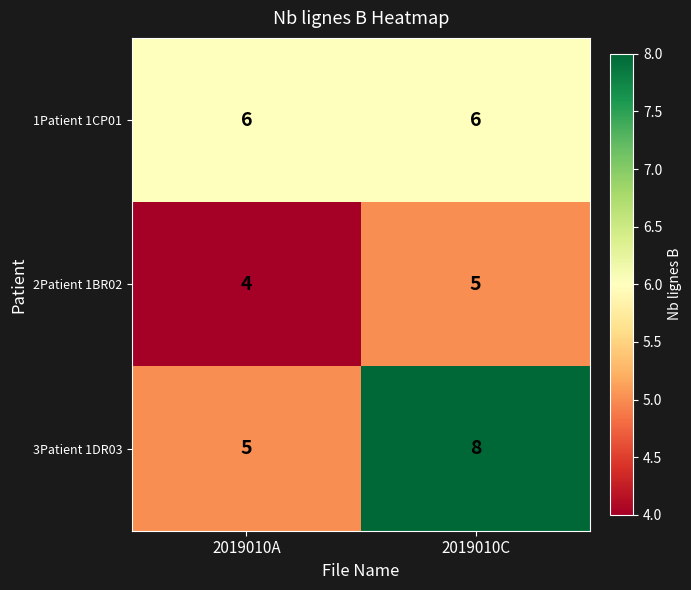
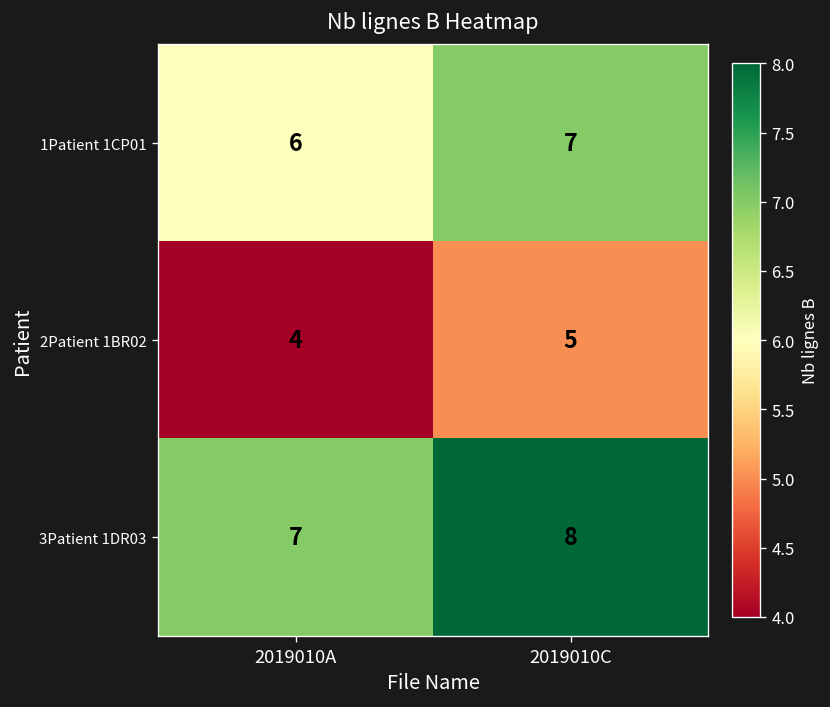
  {
    "1Patient 1CP01": {
      "2019010A": 6,
-     "2019010C": 6
+     "2019010C": 7
    },
    "2Patient 1BR02": {
      "2019010A": 4,
      "2019010C": 5
    },
    "3Patient 1DR03": {
-     "2019010A": 5,
+     "2019010A": 7,
      "2019010C": 8
    }
  }
